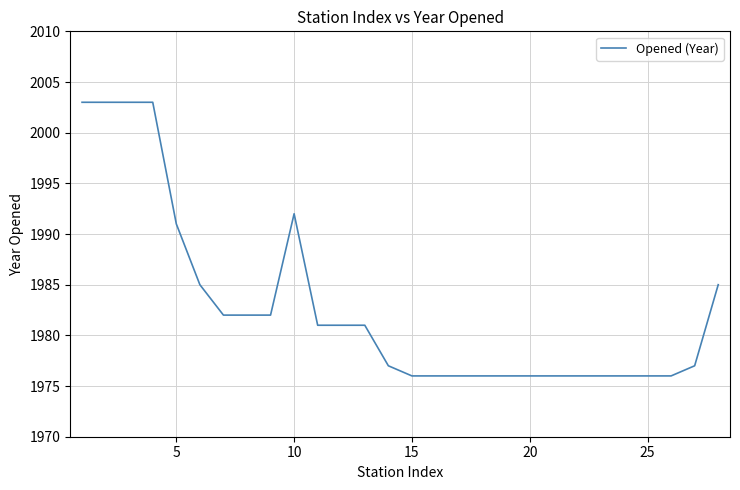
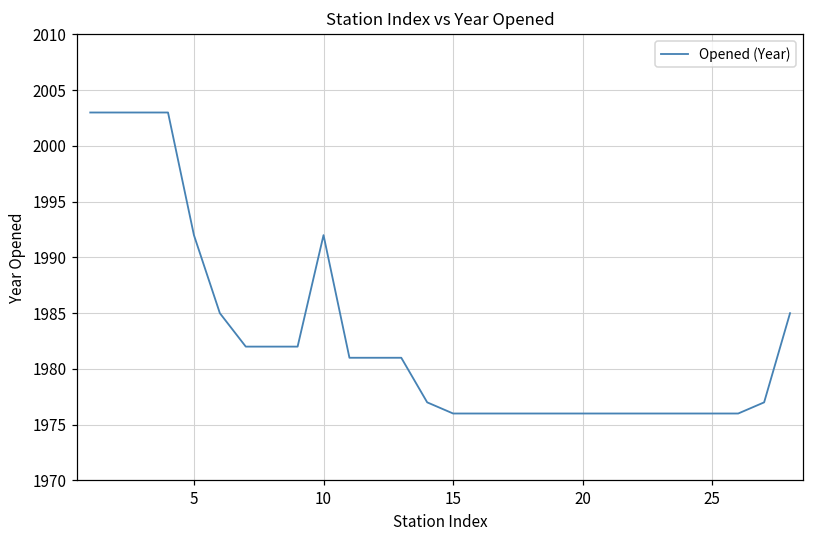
  {
-   "5": 1991,
+   "5": 1992,
    "10": 1992,
    "15": 1976,
    "20": 1976,
    "25": 1976
  }
